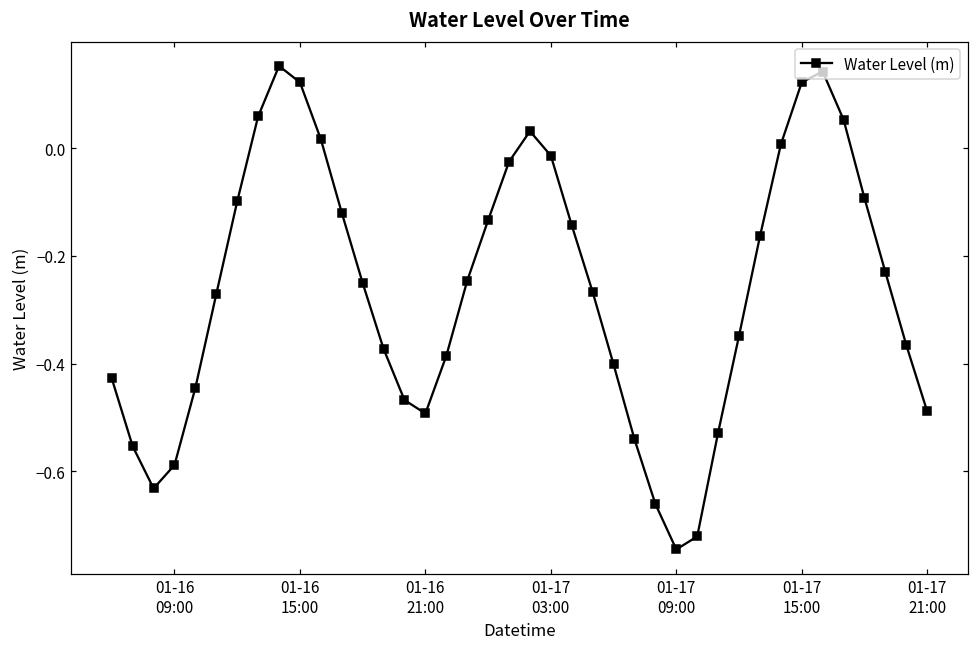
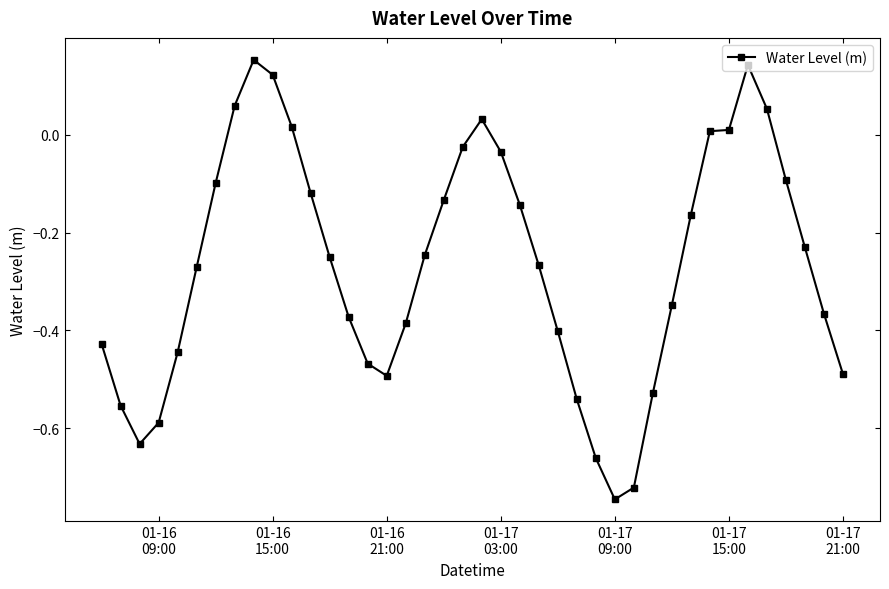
  {
    "01-16 09:00": -0.59,
    "01-16 15:00": 0.12,
    "01-16 21:00": -0.49,
-   "01-17 03:00": -0.01,
+   "01-17 03:00": -0.03,
    "01-17 09:00": -0.75,
-   "01-17 15:00": 0.12,
+   "01-17 15:00": 0.01,
    "01-17 21:00": -0.49
  }
